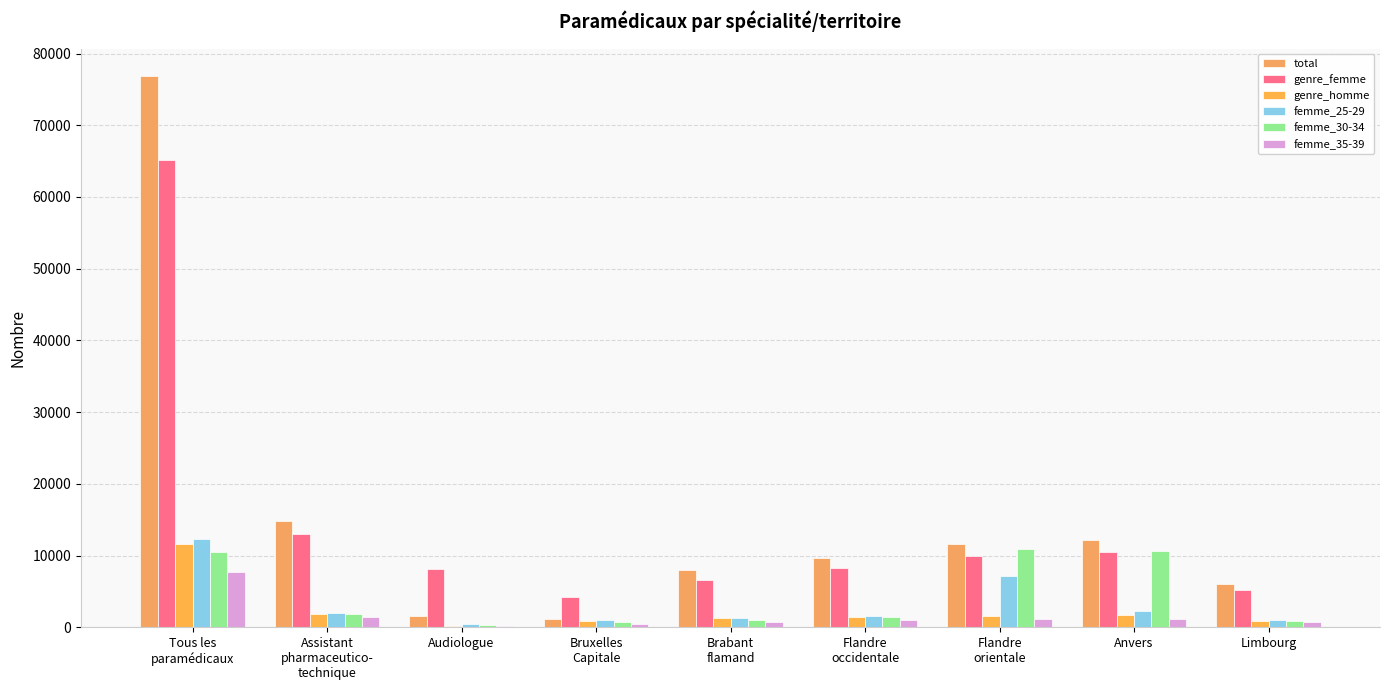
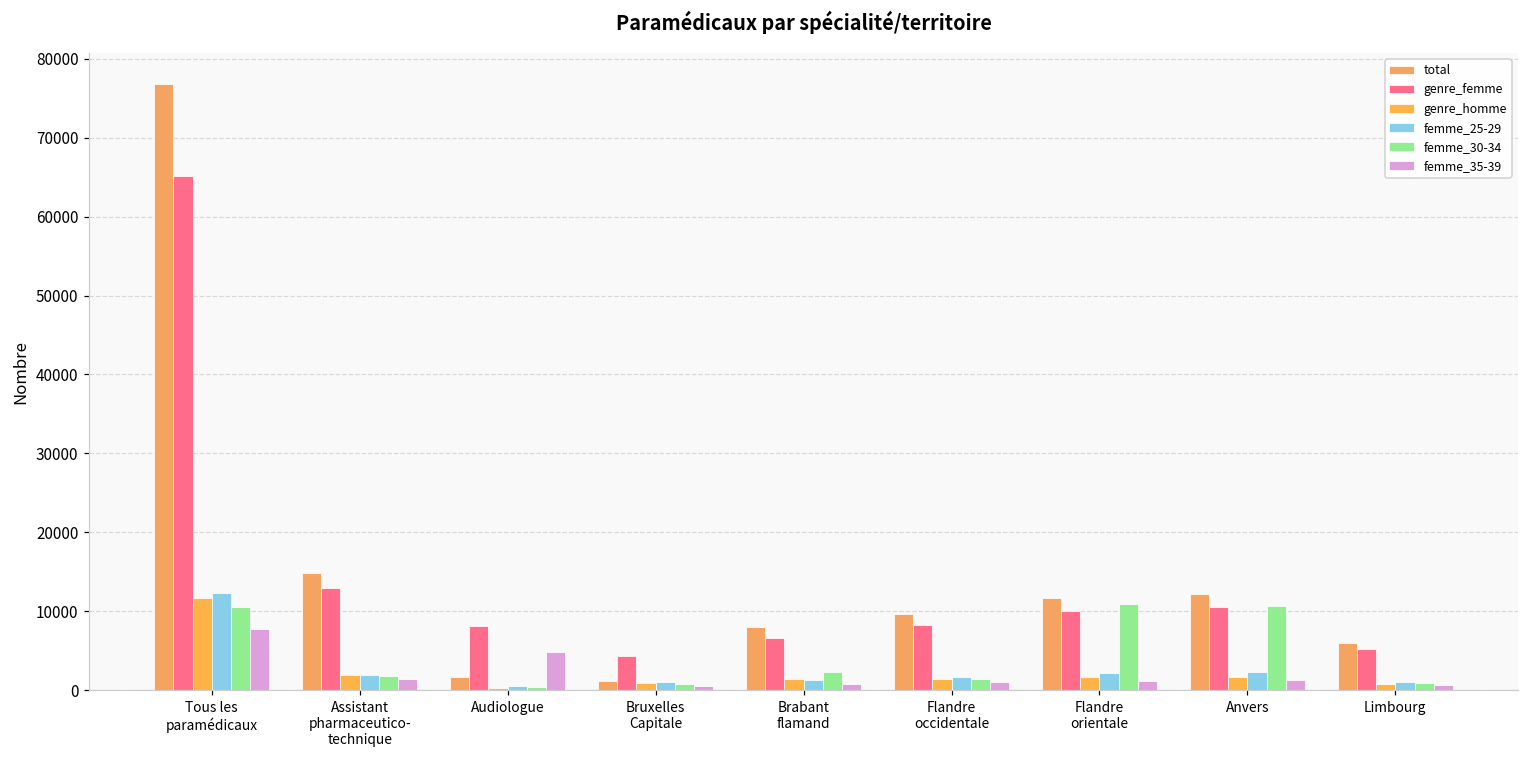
  {
    "genre_femme": {
      "Tous les paramédicaux": 65000,
      "Assistant pharmaceutico- technique": 13000,
      "Audiologue": 8000,
      "Bruxelles Capitale": 4000,
      "Brabant flamand": 7000,
      "Flandre occidentale": 8000,
      "Flandre orientale": 10000,
      "Anvers": 10000,
      "Limbourg": 5000
    },
    "femme_25-29": {
      "Tous les paramédicaux": 12000,
      "Assistant pharmaceutico- technique": 2000,
      "Audiologue": 1000,
      "Bruxelles Capitale": 1000,
      "Brabant flamand": 1000,
      "Flandre occidentale": 2000,
-     "Flandre orientale": 7000,
+     "Flandre orientale": 2000,
      "Anvers": 2000,
      "Limbourg": 1000
    },
    "femme_30-34": {
      "Tous les paramédicaux": 10000,
      "Assistant pharmaceutico- technique": 2000,
      "Bruxelles Capitale": 1000,
-     "Brabant flamand": 1000,
+     "Brabant flamand": 2000,
      "Flandre occidentale": 1000,
      "Flandre orientale": 11000,
      "Anvers": 11000,
      "Limbourg": 1000
    },
    "femme_35-39": {
      "Tous les paramédicaux": 8000,
      "Assistant pharmaceutico- technique": 1000,
-     "Audiologue": 0,
+     "Audiologue": 5000,
      "Bruxelles Capitale": 0,
      "Brabant flamand": 1000,
      "Flandre occidentale": 1000,
      "Flandre orientale": 1000,
      "Anvers": 1000,
      "Limbourg": 1000
    }
  }
